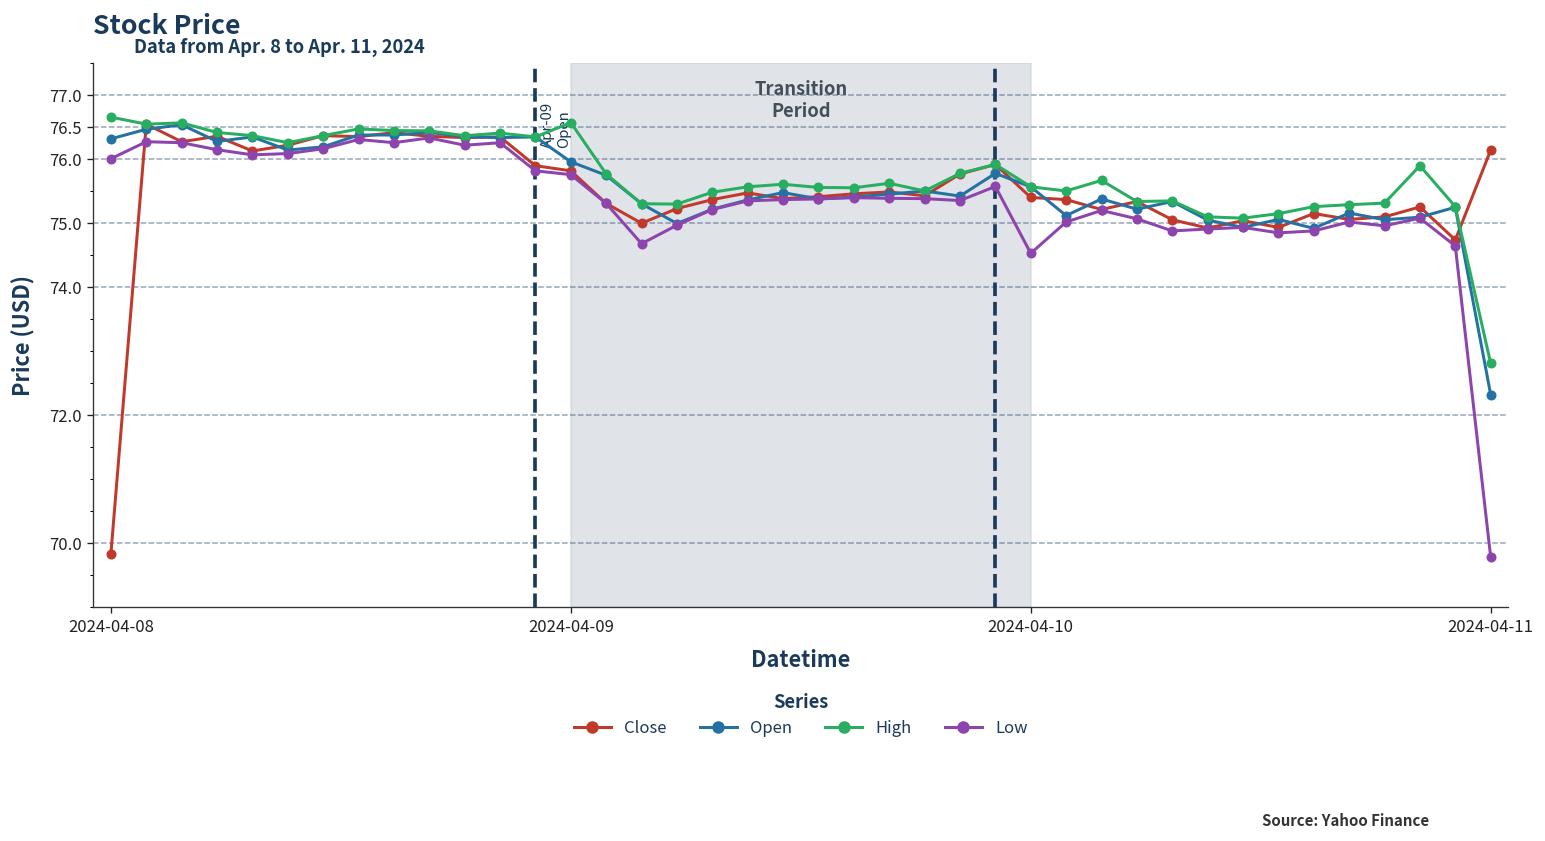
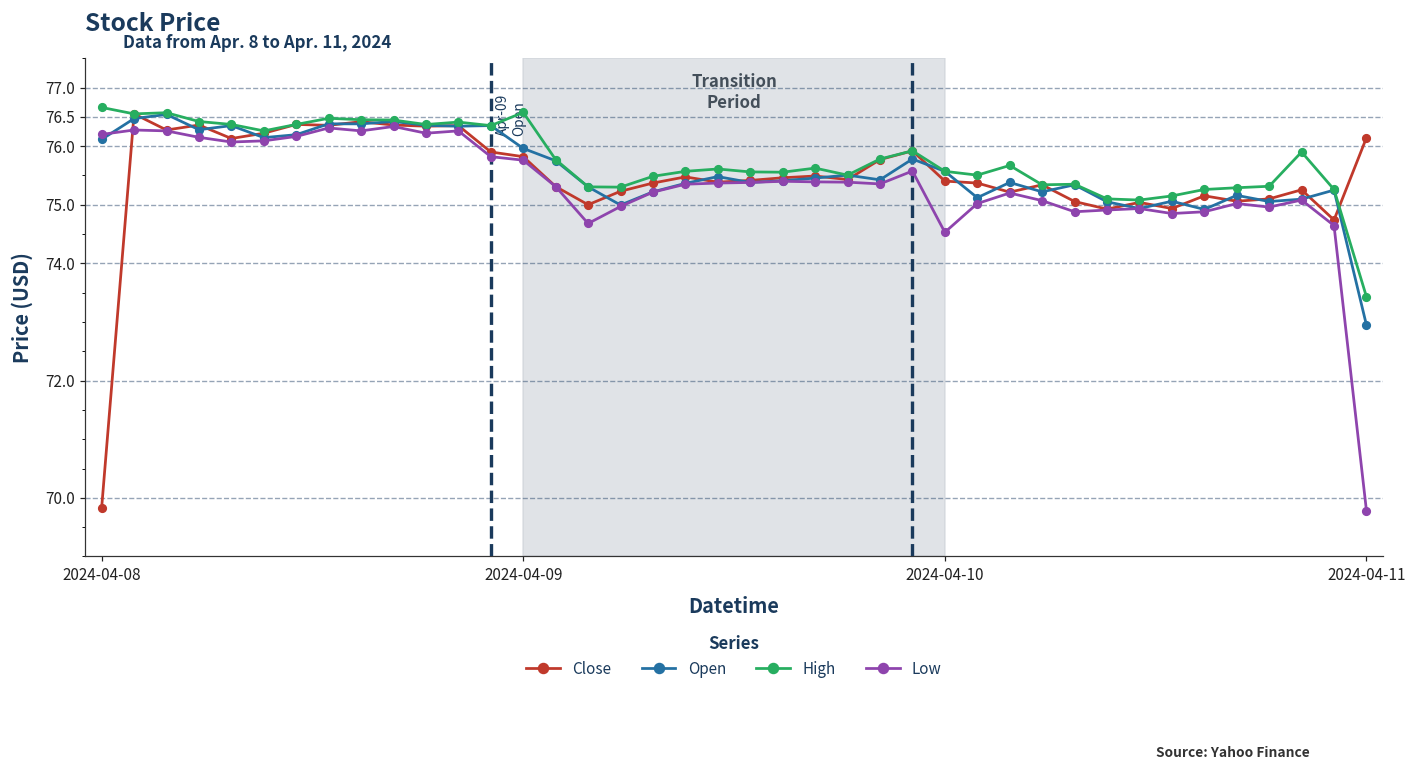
  {
    "Close": {
      "2024-04-08": 69.8,
      "2024-04-09": 75.8,
      "2024-04-10": 75.4,
      "2024-04-11": 76.1
    },
    "Open": {
-     "2024-04-08": 76.3,
+     "2024-04-08": 76.1,
      "2024-04-09": 76.0,
-     "2024-04-11": 72.3
+     "2024-04-11": 72.9
    },
    "High": {
      "2024-04-08": 76.7,
      "2024-04-09": 76.6,
-     "2024-04-11": 72.8
+     "2024-04-11": 73.4
    },
    "Low": {
-     "2024-04-08": 76.0,
+     "2024-04-08": 76.2,
      "2024-04-09": 75.8,
      "2024-04-10": 74.5,
      "2024-04-11": 69.8
    }
  }
